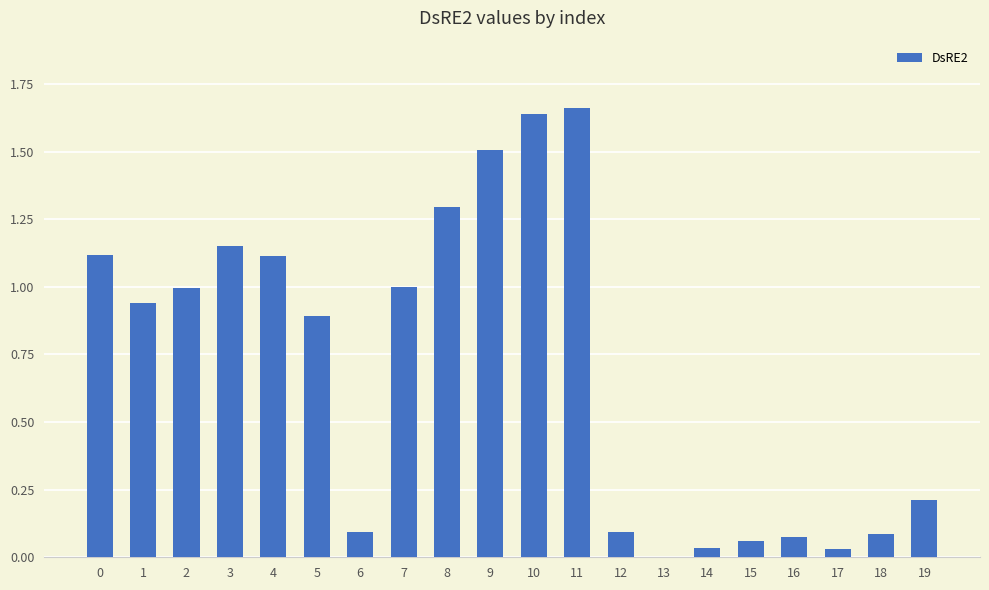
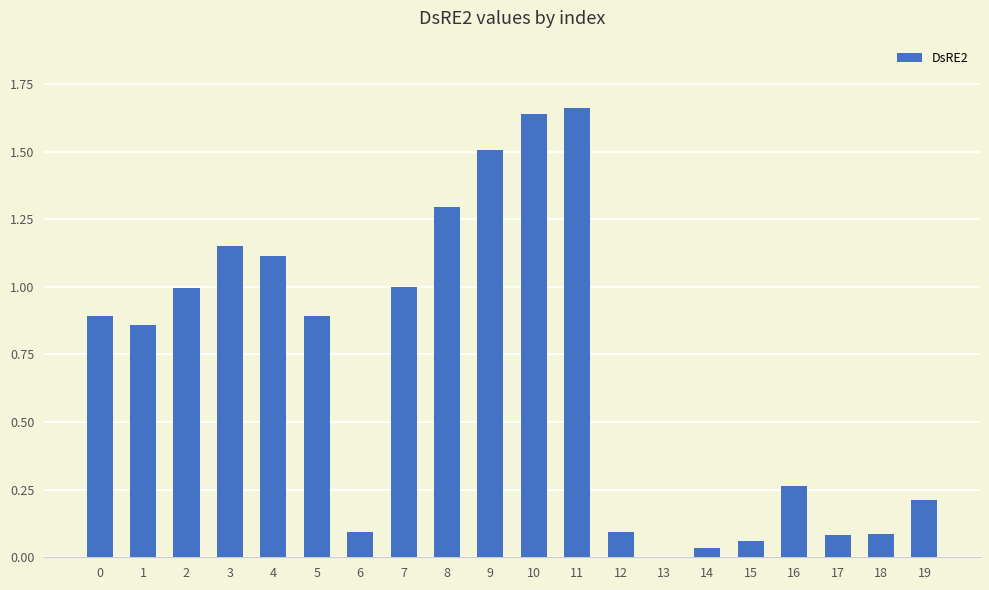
  {
-   "0": 1.12,
-   "1": 0.94,
+   "0": 0.89,
+   "1": 0.86,
    "2": 1.00,
    "3": 1.15,
    "4": 1.11,
    "5": 0.89,
    "6": 0.09,
    "7": 1.00,
    "8": 1.30,
    "9": 1.51,
    "10": 1.64,
    "11": 1.66,
    "12": 0.09,
    "14": 0.03,
    "15": 0.06,
-   "16": 0.07,
-   "17": 0.03,
+   "16": 0.26,
+   "17": 0.08,
    "18": 0.08,
    "19": 0.21
  }
